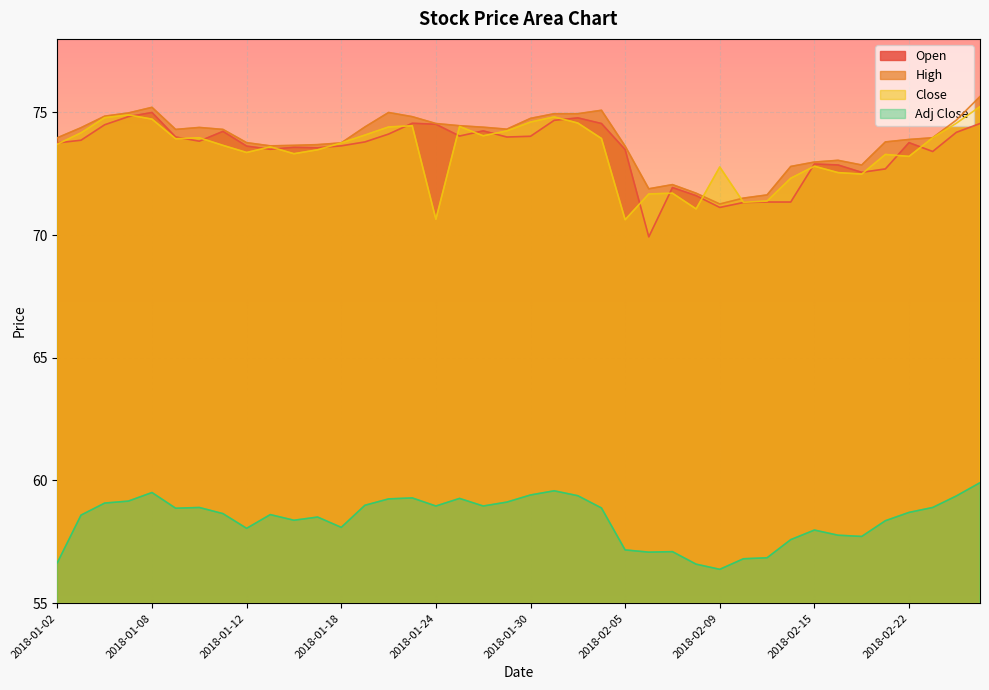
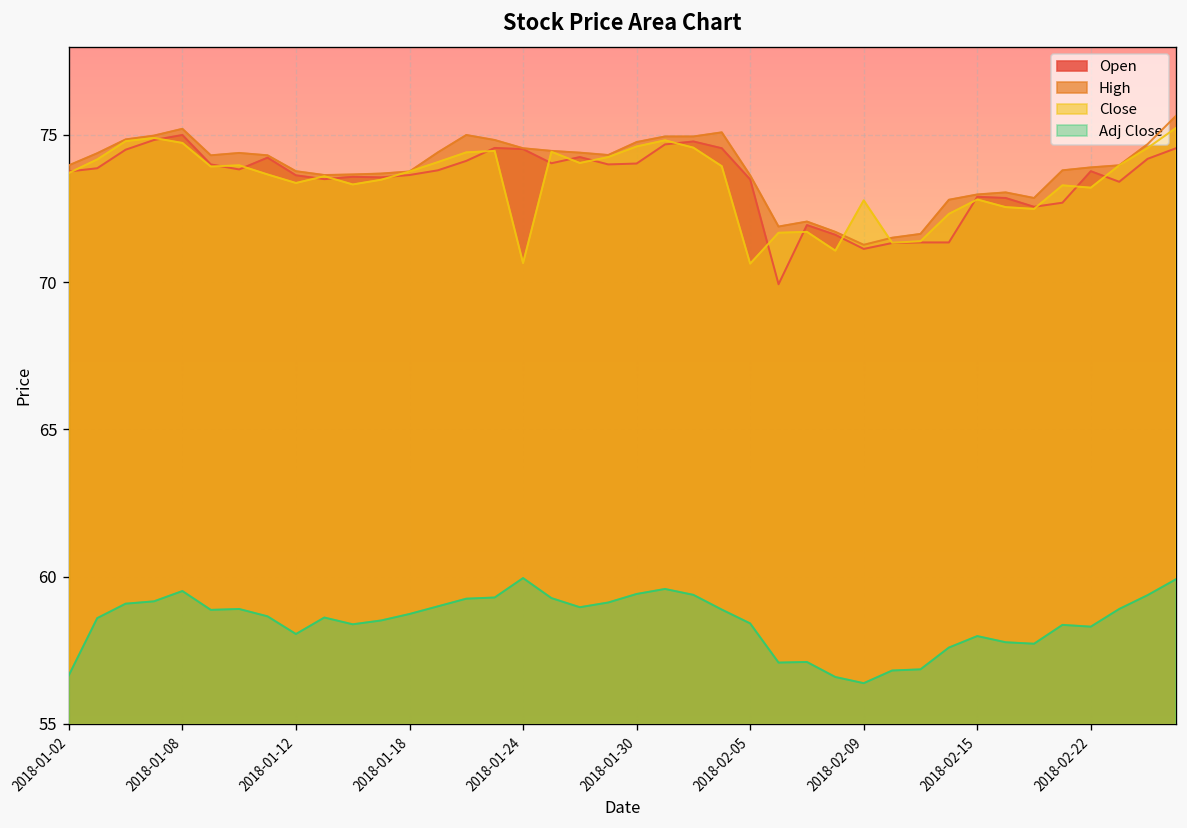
  {
    "Close": {
      "2018-01-08": 74.7,
      "2018-01-12": 73.4,
      "2018-01-24": 70.7,
      "2018-01-30": 74.6,
      "2018-02-05": 70.6,
      "2018-02-09": 72.8,
      "2018-02-22": 73.2
    },
    "Adj Close": {
      "2018-01-02": 56.7,
      "2018-01-08": 59.5,
      "2018-01-12": 58.1,
-     "2018-01-18": 58.1,
-     "2018-01-24": 59.0,
+     "2018-01-18": 58.7,
+     "2018-01-24": 60.0,
      "2018-01-30": 59.4,
-     "2018-02-05": 57.2,
+     "2018-02-05": 58.4,
      "2018-02-09": 56.4,
      "2018-02-15": 58.0,
-     "2018-02-22": 58.7
+     "2018-02-22": 58.3
    }
  }
